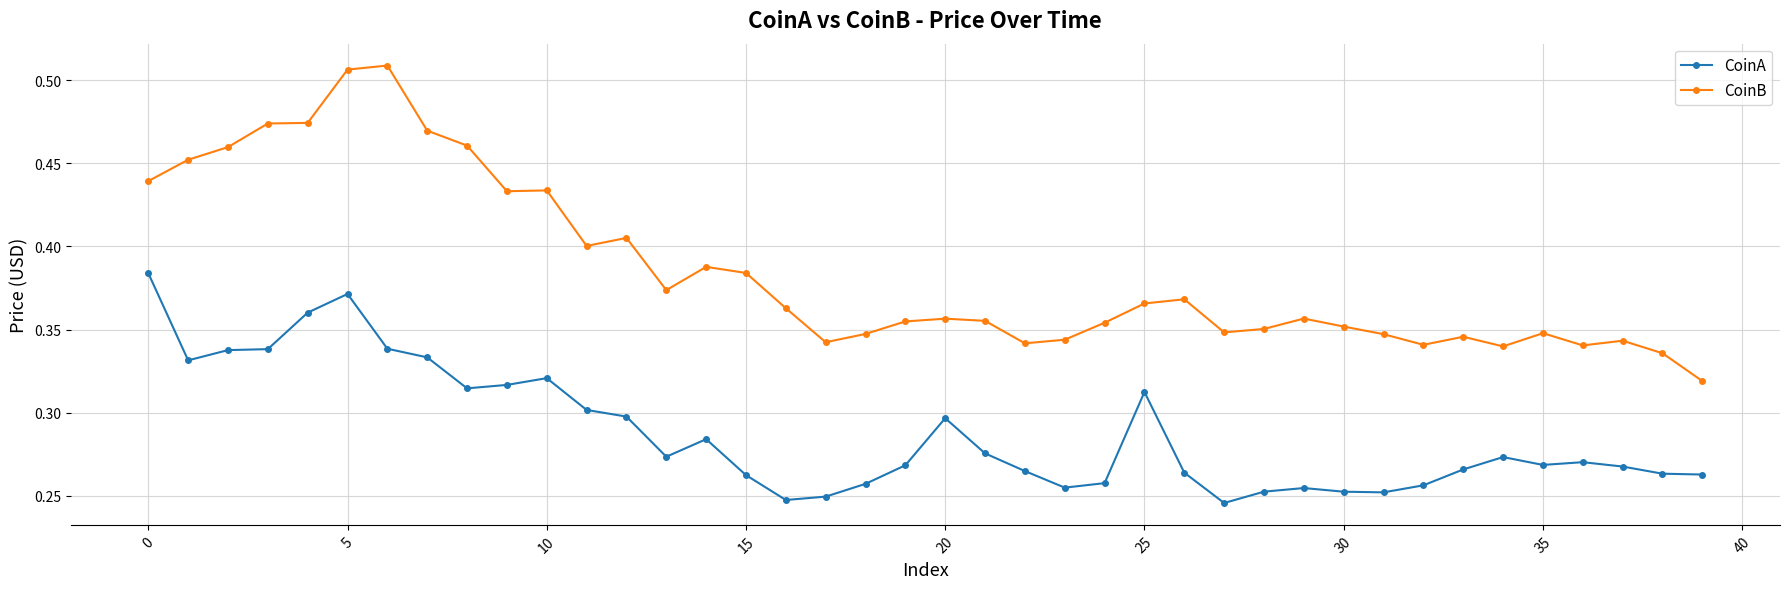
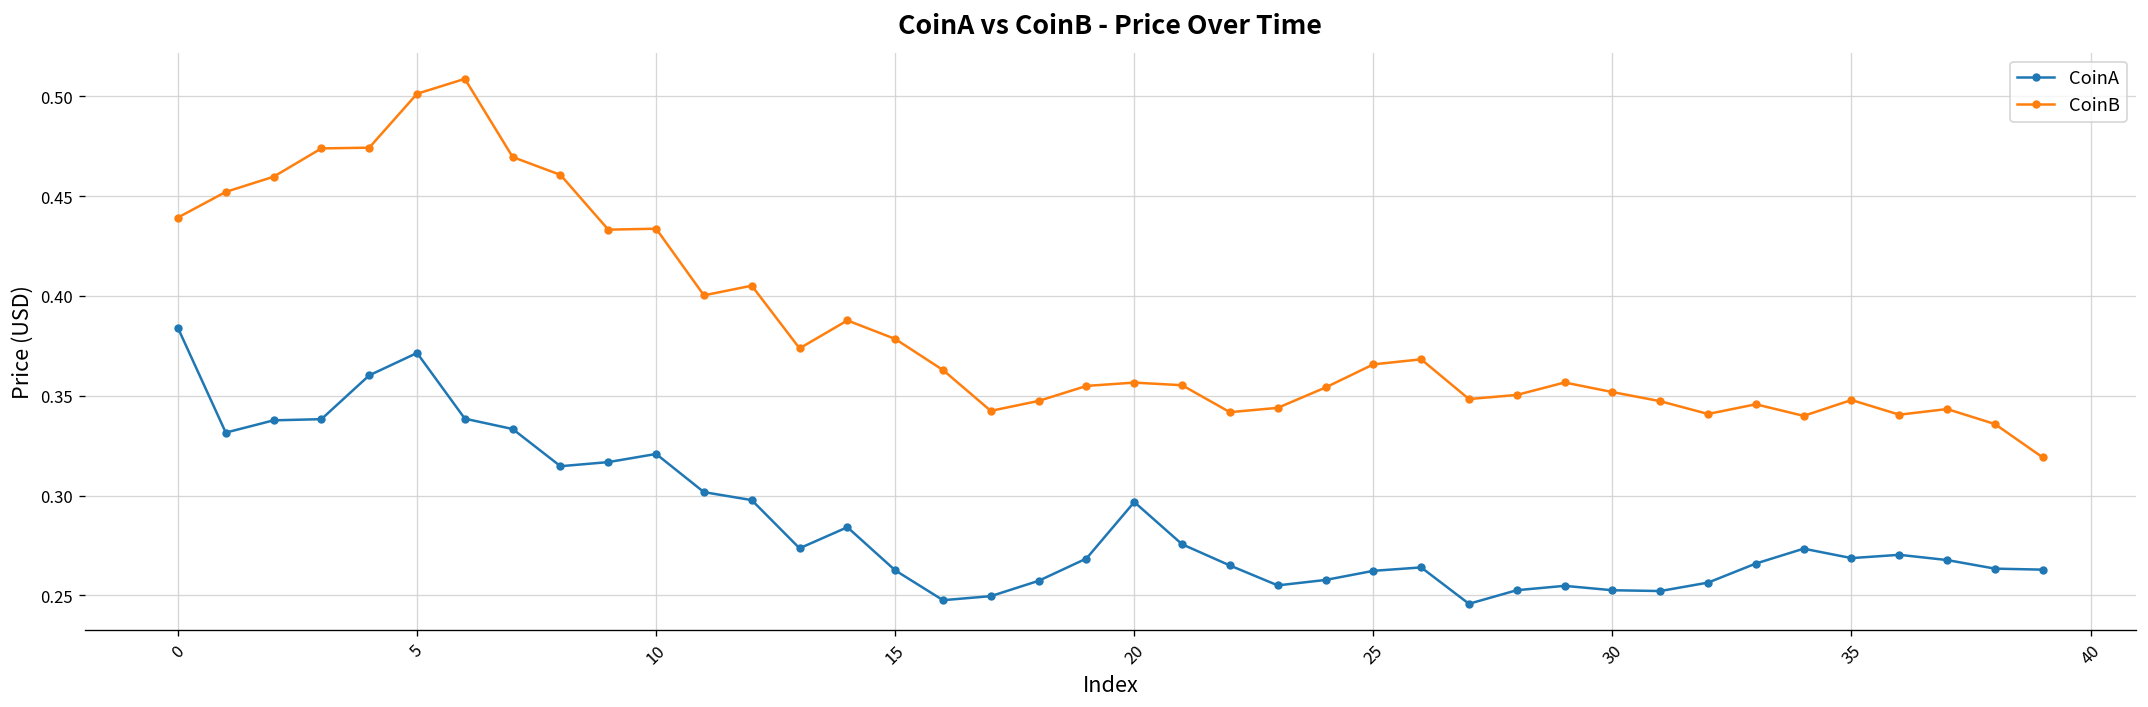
  {
    "CoinA": {
      "0": 0.384,
      "5": 0.371,
      "10": 0.321,
      "15": 0.263,
      "20": 0.297,
-     "25": 0.312,
+     "25": 0.262,
      "30": 0.253,
      "35": 0.269
    },
    "CoinB": {
      "0": 0.439,
-     "5": 0.506,
+     "5": 0.501,
      "10": 0.434,
-     "15": 0.384,
+     "15": 0.378,
      "20": 0.357,
      "25": 0.366,
      "30": 0.352,
      "35": 0.348
    }
  }
